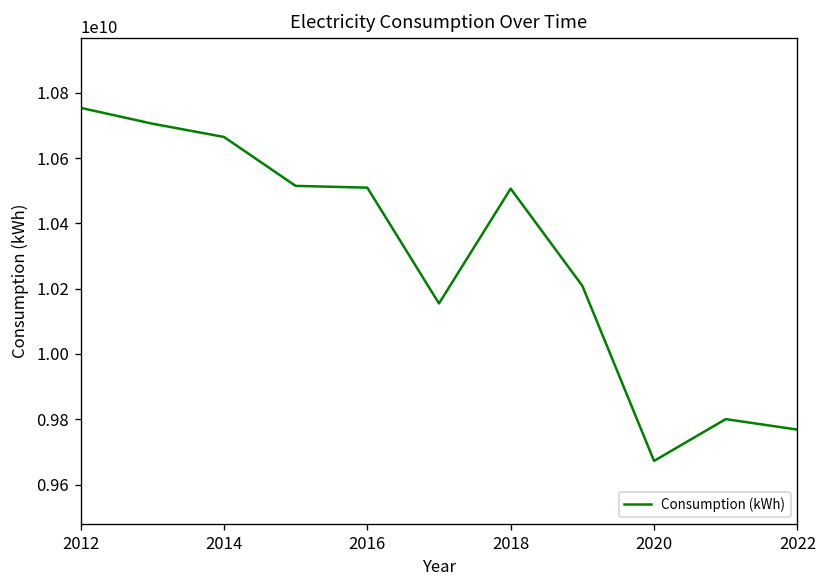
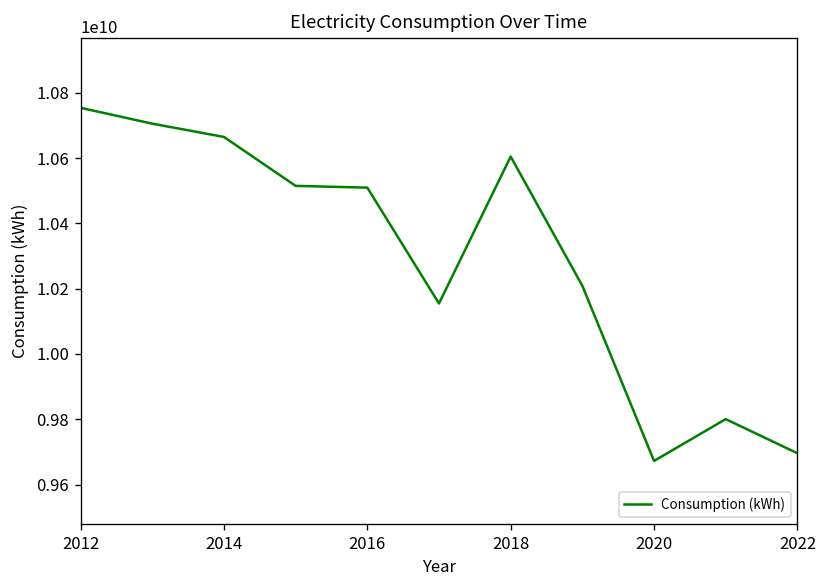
  {
    "2012": 10750000000,
    "2014": 10660000000,
    "2016": 10510000000,
-   "2018": 10510000000,
+   "2018": 10600000000,
    "2020": 9670000000,
-   "2022": 9770000000
+   "2022": 9700000000
  }
